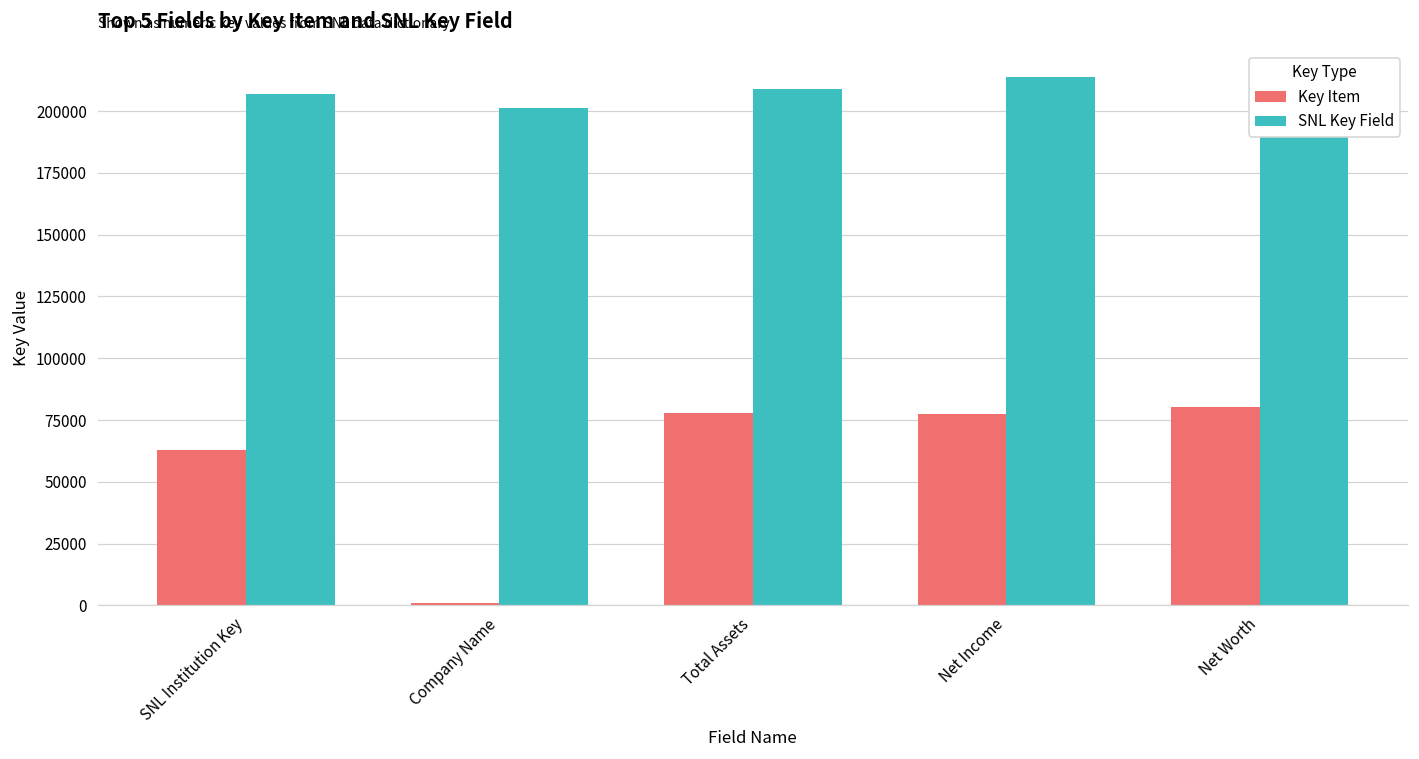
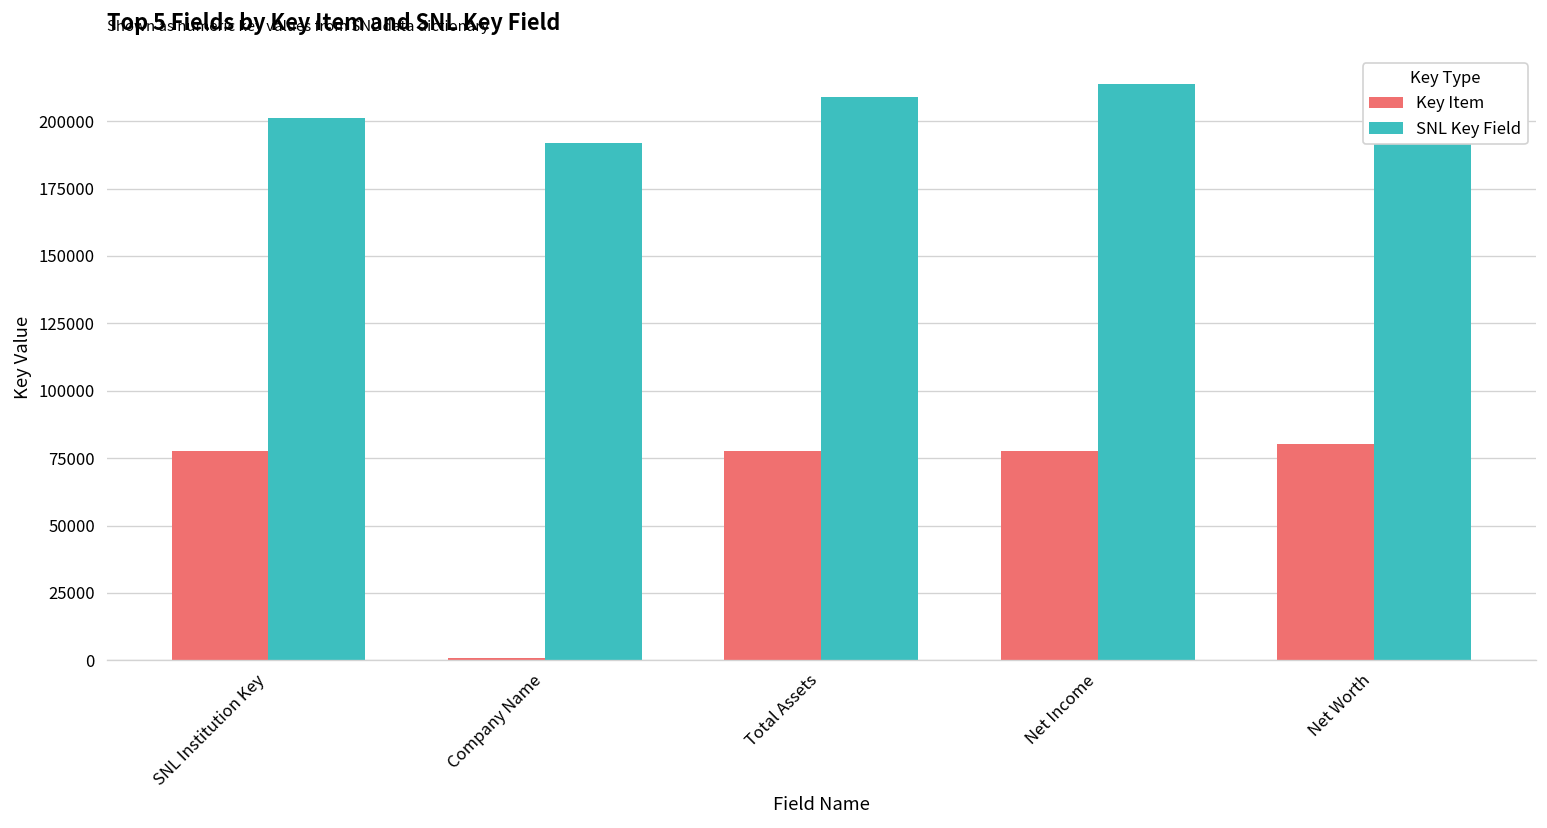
  {
    "Key Item": {
-     "SNL Institution Key": 63000,
+     "SNL Institution Key": 78000,
      "Total Assets": 78000,
      "Net Income": 78000,
      "Net Worth": 80000
    },
    "SNL Key Field": {
-     "SNL Institution Key": 207000,
-     "Company Name": 201000,
+     "SNL Institution Key": 201000,
+     "Company Name": 192000,
      "Total Assets": 209000,
      "Net Income": 214000
    }
  }
